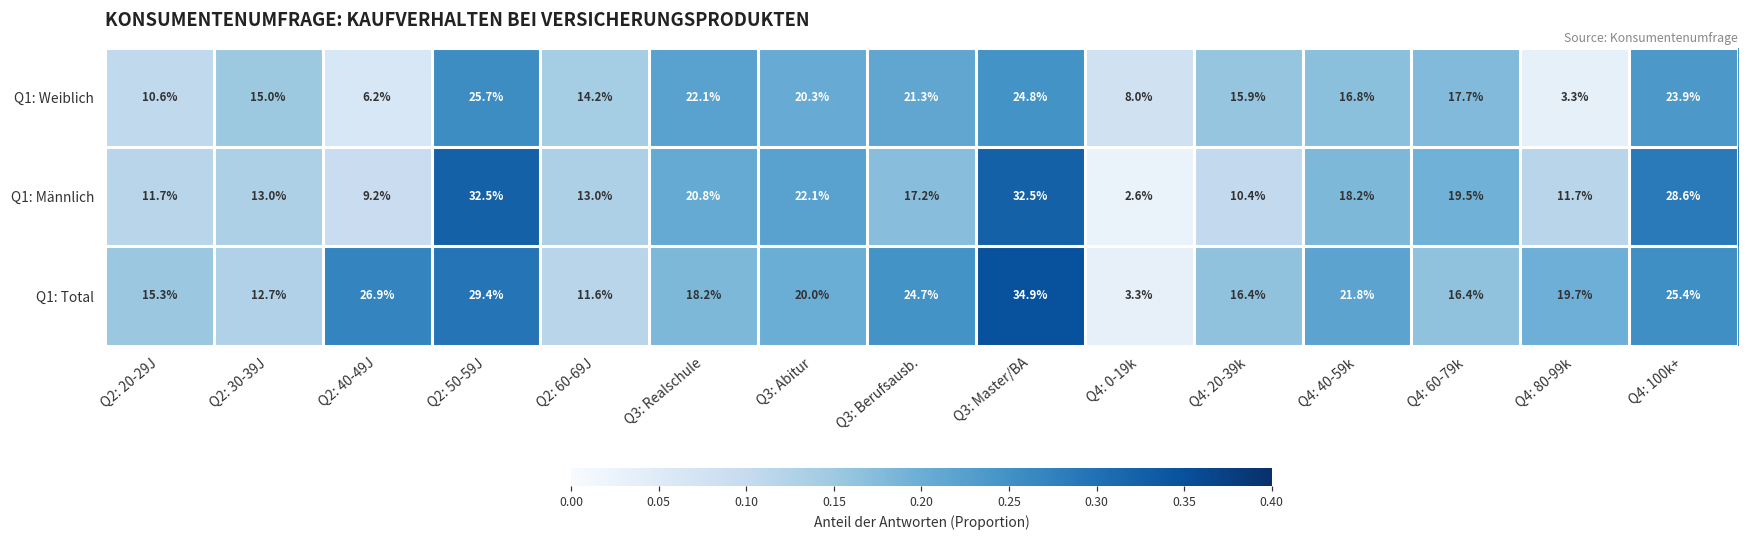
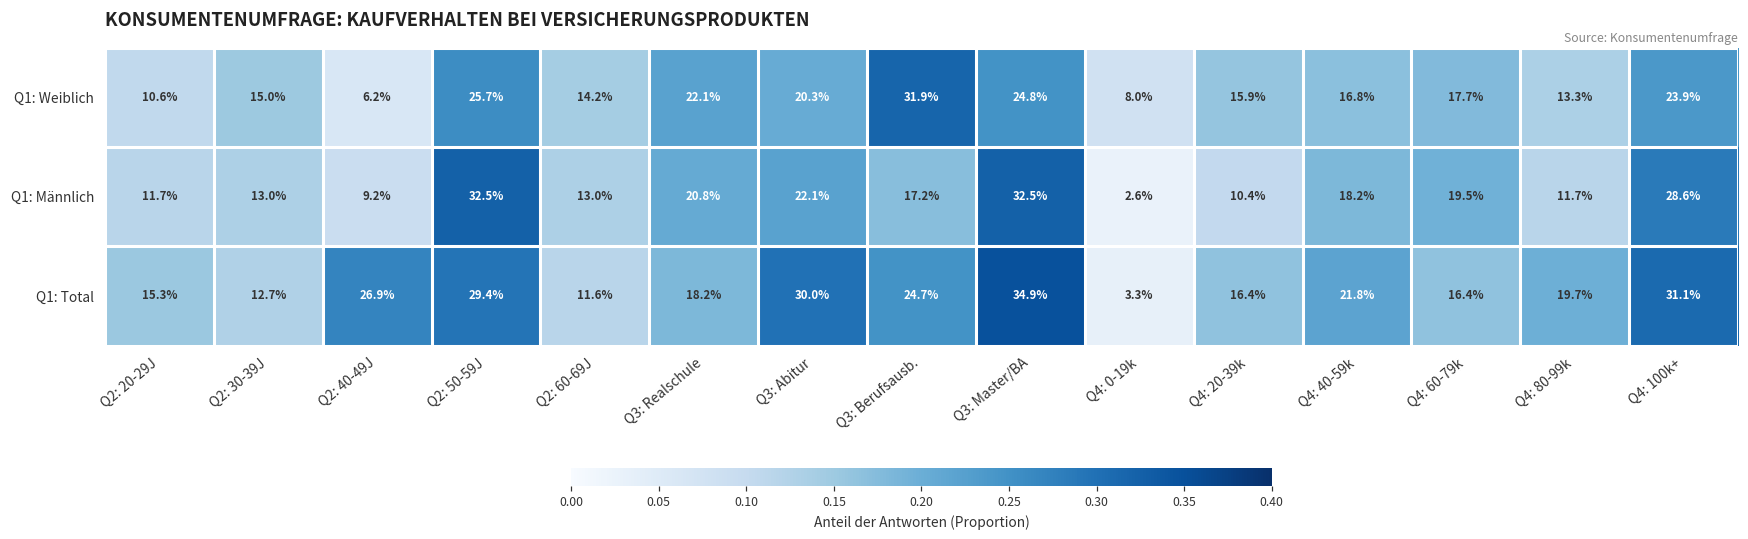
  {
    "Q1: Weiblich": {
      "Q2: 20-29J": "10.6%",
      "Q2: 30-39J": "15.0%",
      "Q2: 40-49J": "6.2%",
      "Q2: 50-59J": "25.7%",
      "Q2: 60-69J": "14.2%",
      "Q3: Realschule": "22.1%",
      "Q3: Abitur": "20.3%",
-     "Q3: Berufsausb.": "21.3%",
+     "Q3: Berufsausb.": "31.9%",
      "Q3: Master/BA": "24.8%",
      "Q4: 0-19k": "8.0%",
      "Q4: 20-39k": "15.9%",
      "Q4: 40-59k": "16.8%",
      "Q4: 60-79k": "17.7%",
-     "Q4: 80-99k": "3.3%",
+     "Q4: 80-99k": "13.3%",
      "Q4: 100k+": "23.9%"
    },
    "Q1: Männlich": {
      "Q2: 20-29J": "11.7%",
      "Q2: 30-39J": "13.0%",
      "Q2: 40-49J": "9.2%",
      "Q2: 50-59J": "32.5%",
      "Q2: 60-69J": "13.0%",
      "Q3: Realschule": "20.8%",
      "Q3: Abitur": "22.1%",
      "Q3: Berufsausb.": "17.2%",
      "Q3: Master/BA": "32.5%",
      "Q4: 0-19k": "2.6%",
      "Q4: 20-39k": "10.4%",
      "Q4: 40-59k": "18.2%",
      "Q4: 60-79k": "19.5%",
      "Q4: 80-99k": "11.7%",
      "Q4: 100k+": "28.6%"
    },
    "Q1: Total": {
      "Q2: 20-29J": "15.3%",
      "Q2: 30-39J": "12.7%",
      "Q2: 40-49J": "26.9%",
      "Q2: 50-59J": "29.4%",
      "Q2: 60-69J": "11.6%",
      "Q3: Realschule": "18.2%",
-     "Q3: Abitur": "20.0%",
+     "Q3: Abitur": "30.0%",
      "Q3: Berufsausb.": "24.7%",
      "Q3: Master/BA": "34.9%",
      "Q4: 0-19k": "3.3%",
      "Q4: 20-39k": "16.4%",
      "Q4: 40-59k": "21.8%",
      "Q4: 60-79k": "16.4%",
      "Q4: 80-99k": "19.7%",
-     "Q4: 100k+": "25.4%"
+     "Q4: 100k+": "31.1%"
    }
  }
